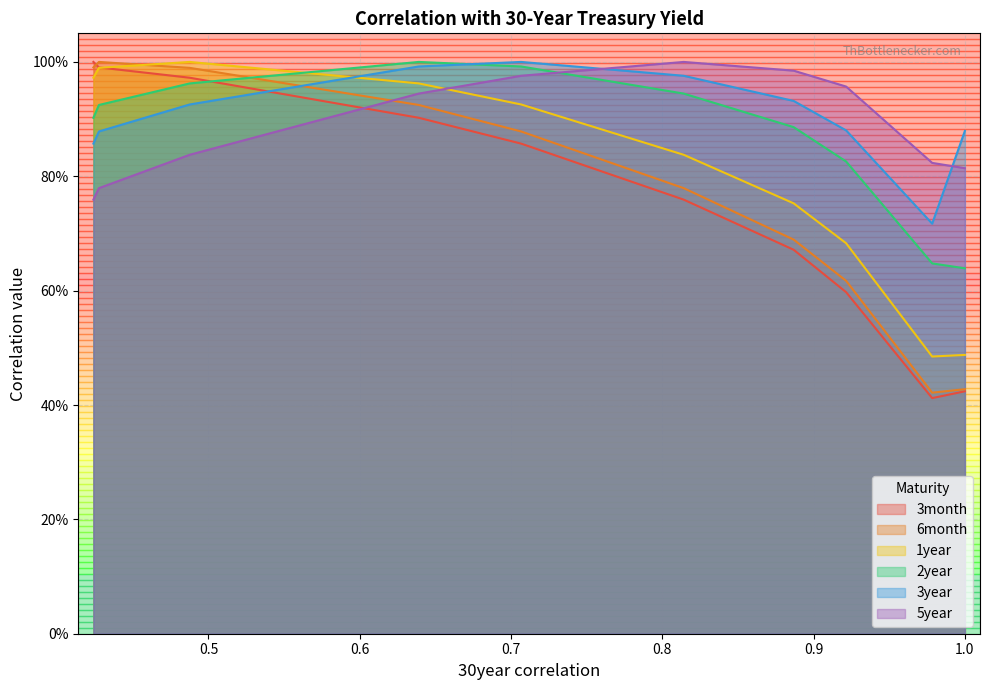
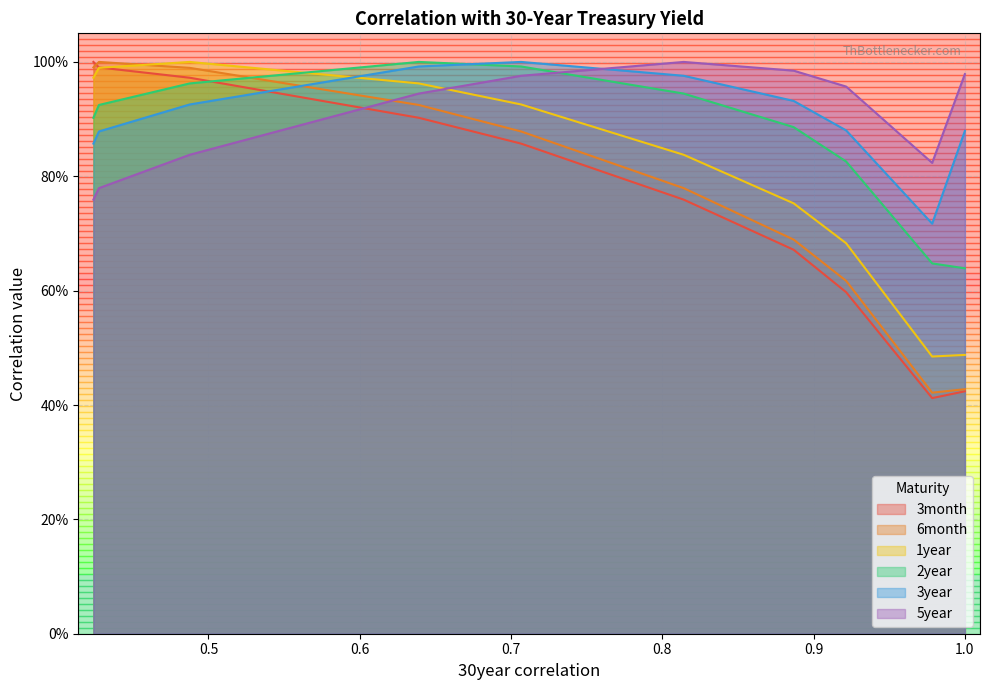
  {
    "2year": {
      "1.0": "64%"
    },
    "3year": {
      "1.0": "88%"
    },
    "5year": {
-     "1.0": "81%"
+     "1.0": "98%"
    }
  }
